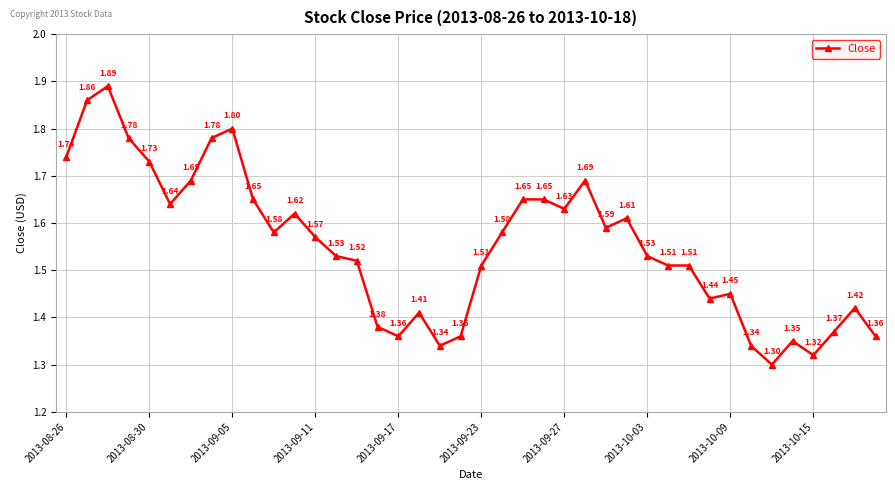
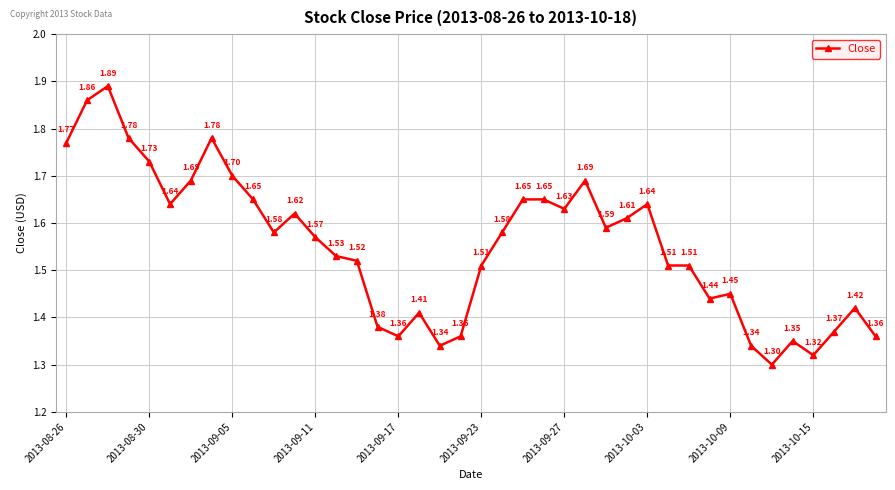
  {
-   "2013-08-26": 1.74,
+   "2013-08-26": 1.77,
    "2013-08-30": 1.73,
-   "2013-09-05": 1.80,
+   "2013-09-05": 1.70,
    "2013-09-11": 1.57,
    "2013-09-17": 1.36,
    "2013-09-23": 1.51,
    "2013-09-27": 1.63,
-   "2013-10-03": 1.53,
+   "2013-10-03": 1.64,
    "2013-10-09": 1.45,
    "2013-10-15": 1.32
  }
